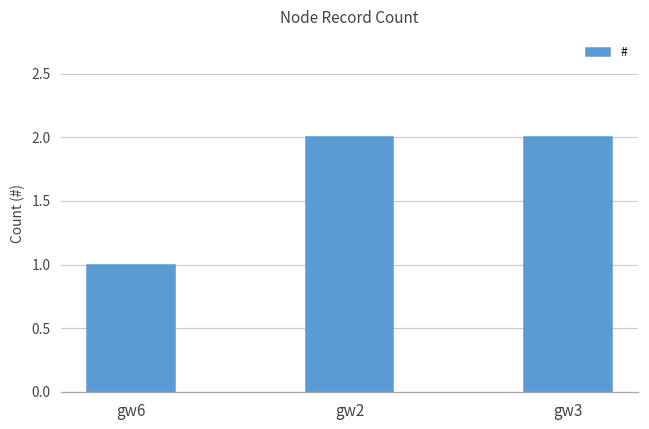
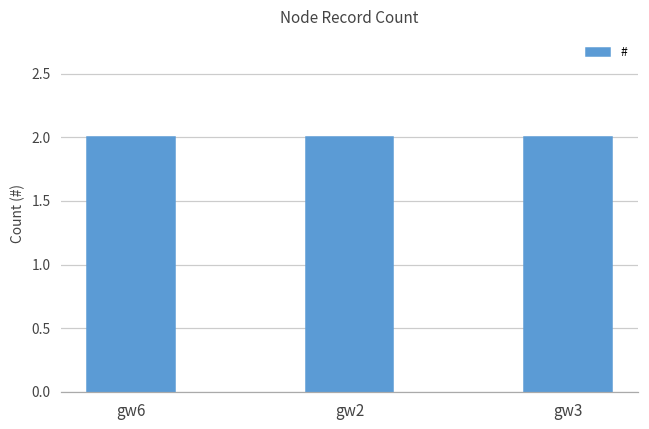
  {
-   "gw6": 1,
+   "gw6": 2,
    "gw2": 2,
    "gw3": 2
  }
